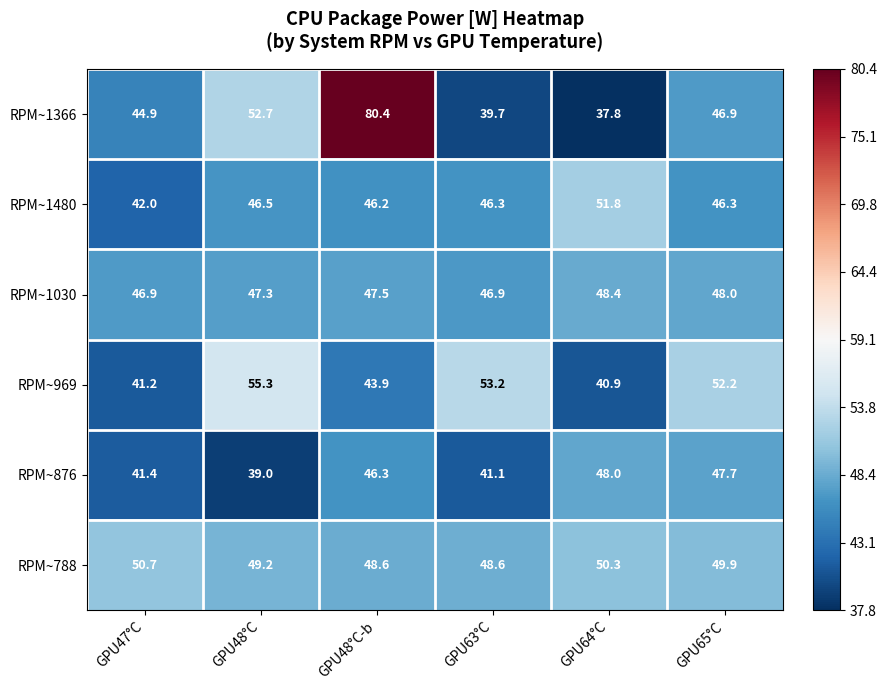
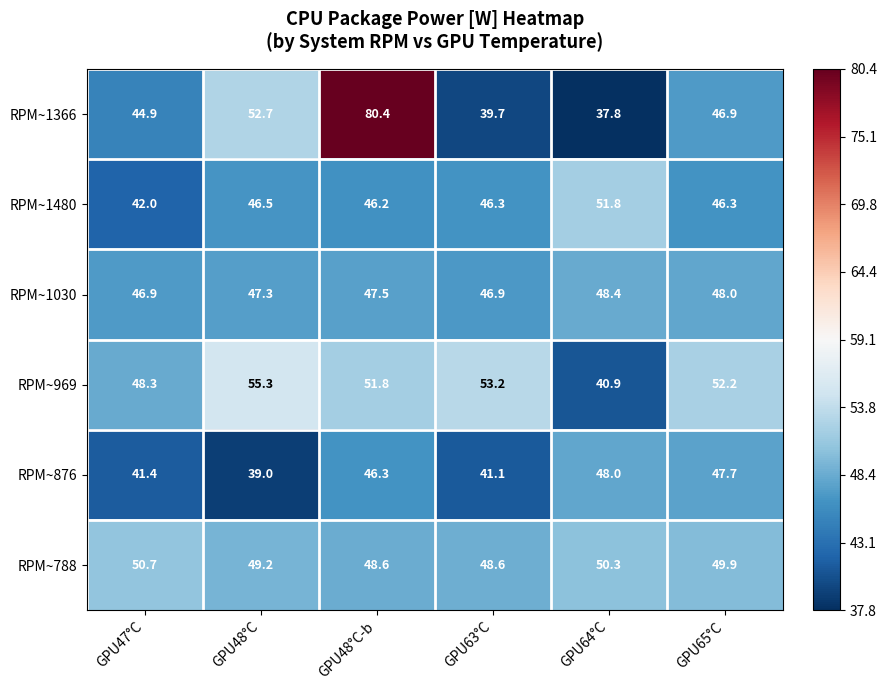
  {
    "RPM~1366": {
      "GPU47°C": 44.9,
      "GPU48°C": 52.7,
      "GPU48°C-b": 80.4,
      "GPU63°C": 39.7,
      "GPU64°C": 37.8,
      "GPU65°C": 46.9
    },
    "RPM~1480": {
      "GPU47°C": 42.0,
      "GPU48°C": 46.5,
      "GPU48°C-b": 46.2,
      "GPU63°C": 46.3,
      "GPU64°C": 51.8,
      "GPU65°C": 46.3
    },
    "RPM~1030": {
      "GPU47°C": 46.9,
      "GPU48°C": 47.3,
      "GPU48°C-b": 47.5,
      "GPU63°C": 46.9,
      "GPU64°C": 48.4,
      "GPU65°C": 48.0
    },
    "RPM~969": {
-     "GPU47°C": 41.2,
+     "GPU47°C": 48.3,
      "GPU48°C": 55.3,
-     "GPU48°C-b": 43.9,
+     "GPU48°C-b": 51.8,
      "GPU63°C": 53.2,
      "GPU64°C": 40.9,
      "GPU65°C": 52.2
    },
    "RPM~876": {
      "GPU47°C": 41.4,
      "GPU48°C": 39.0,
      "GPU48°C-b": 46.3,
      "GPU63°C": 41.1,
      "GPU64°C": 48.0,
      "GPU65°C": 47.7
    },
    "RPM~788": {
      "GPU47°C": 50.7,
      "GPU48°C": 49.2,
      "GPU48°C-b": 48.6,
      "GPU63°C": 48.6,
      "GPU64°C": 50.3,
      "GPU65°C": 49.9
    }
  }
